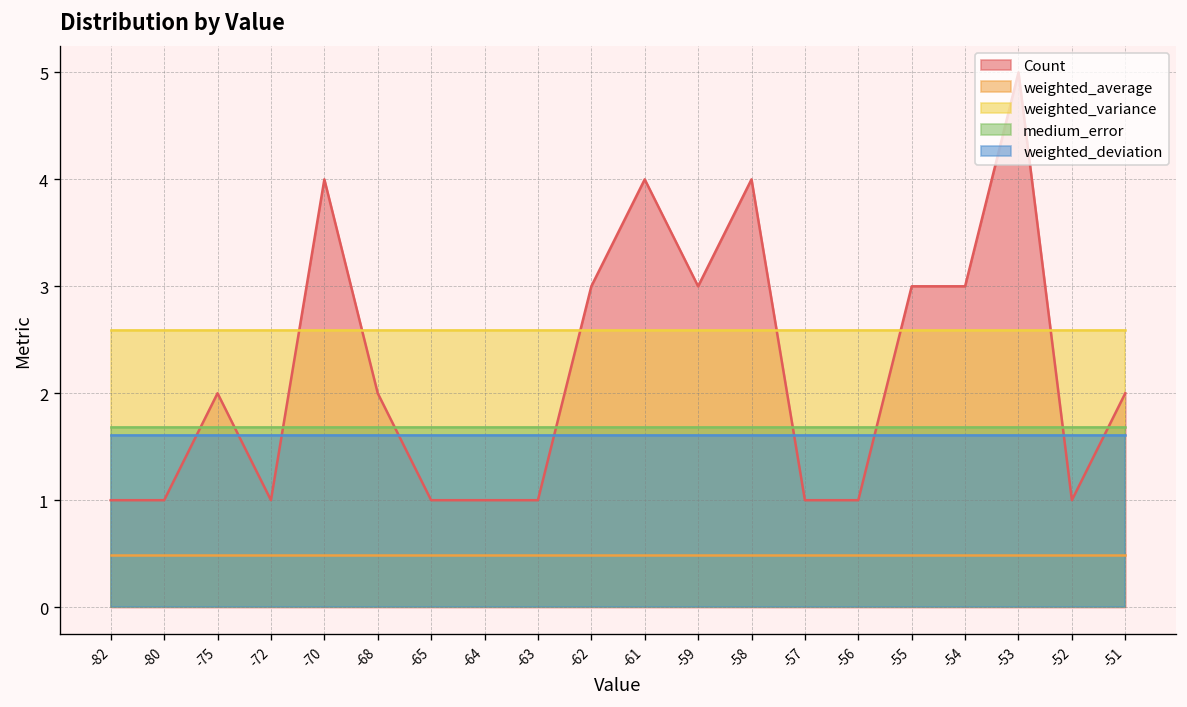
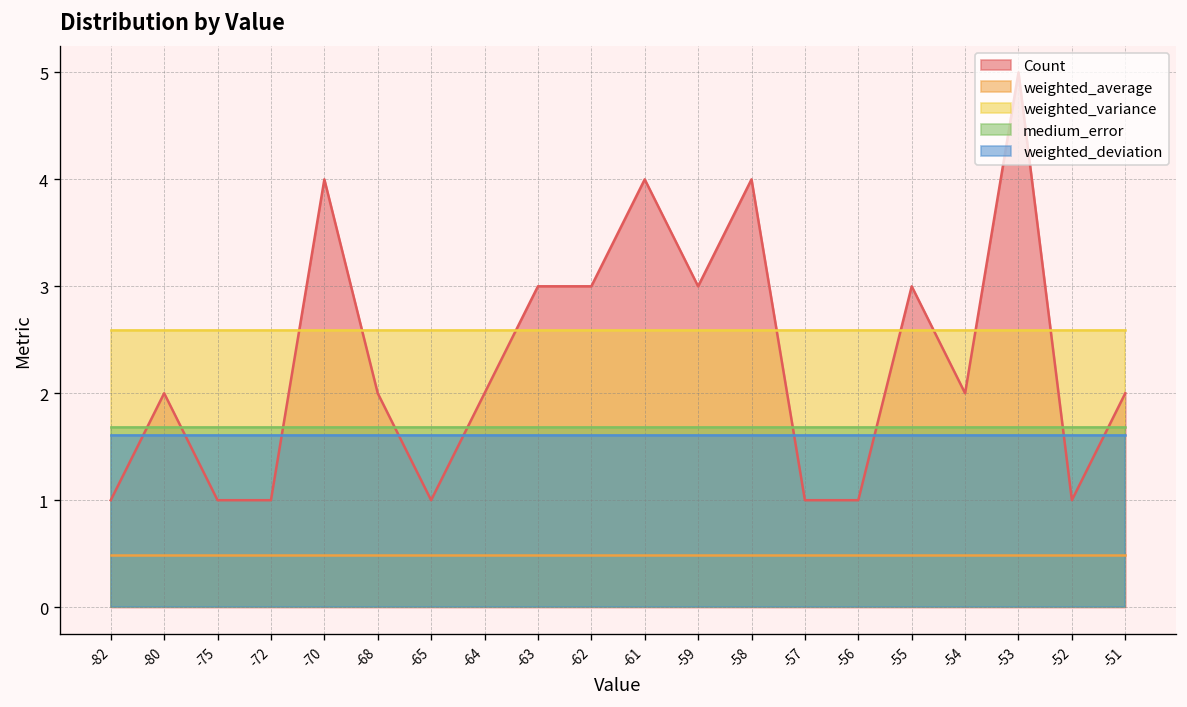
  {
    "Count": {
      "-82": 1,
-     "-80": 1,
-     "-75": 2,
+     "-80": 2,
+     "-75": 1,
      "-72": 1,
      "-70": 4,
      "-68": 2,
      "-65": 1,
-     "-64": 1,
-     "-63": 1,
+     "-64": 2,
+     "-63": 3,
      "-62": 3,
      "-61": 4,
      "-59": 3,
      "-58": 4,
      "-57": 1,
      "-56": 1,
      "-55": 3,
-     "-54": 3,
+     "-54": 2,
      "-52": 1,
      "-51": 2
    },
    "medium_error": {
      "-82": 1.7,
      "-80": 1.7,
      "-75": 1.7,
      "-72": 1.7,
      "-70": 1.7,
      "-68": 1.7,
      "-65": 1.7,
      "-64": 1.7,
      "-63": 1.7,
      "-62": 1.7,
      "-61": 1.7,
      "-59": 1.7,
      "-58": 1.7,
      "-57": 1.7,
      "-56": 1.7,
      "-55": 1.7,
      "-54": 1.7,
      "-53": 1.7,
      "-52": 1.7,
      "-51": 1.7
    },
    "weighted_deviation": {
      "-82": 1.6,
      "-80": 1.6,
      "-75": 1.6,
      "-72": 1.6,
      "-70": 1.6,
      "-68": 1.6,
      "-65": 1.6,
      "-64": 1.6,
      "-63": 1.6,
      "-62": 1.6,
      "-61": 1.6,
      "-59": 1.6,
      "-58": 1.6,
      "-57": 1.6,
      "-56": 1.6,
      "-55": 1.6,
      "-54": 1.6,
      "-53": 1.6,
      "-52": 1.6,
      "-51": 1.6
    }
  }
